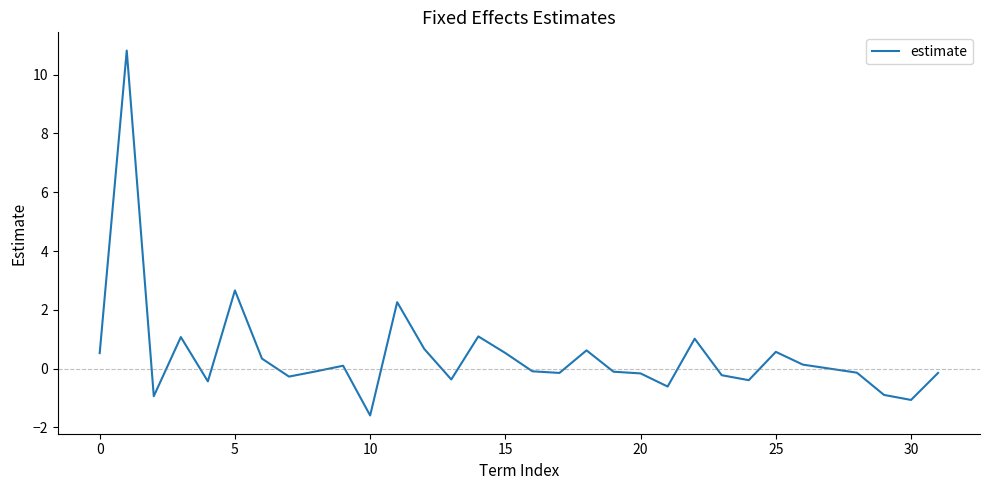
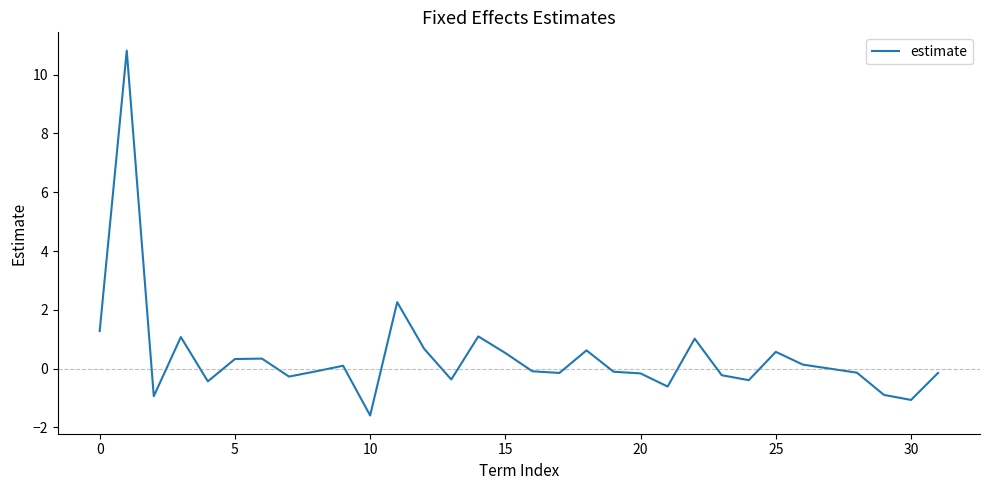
  {
-   "0": 0.5,
-   "5": 2.7,
+   "0": 1.3,
+   "5": 0.3,
    "10": -1.6,
    "15": 0.5,
    "20": -0.2,
    "25": 0.6,
    "30": -1.1
  }
